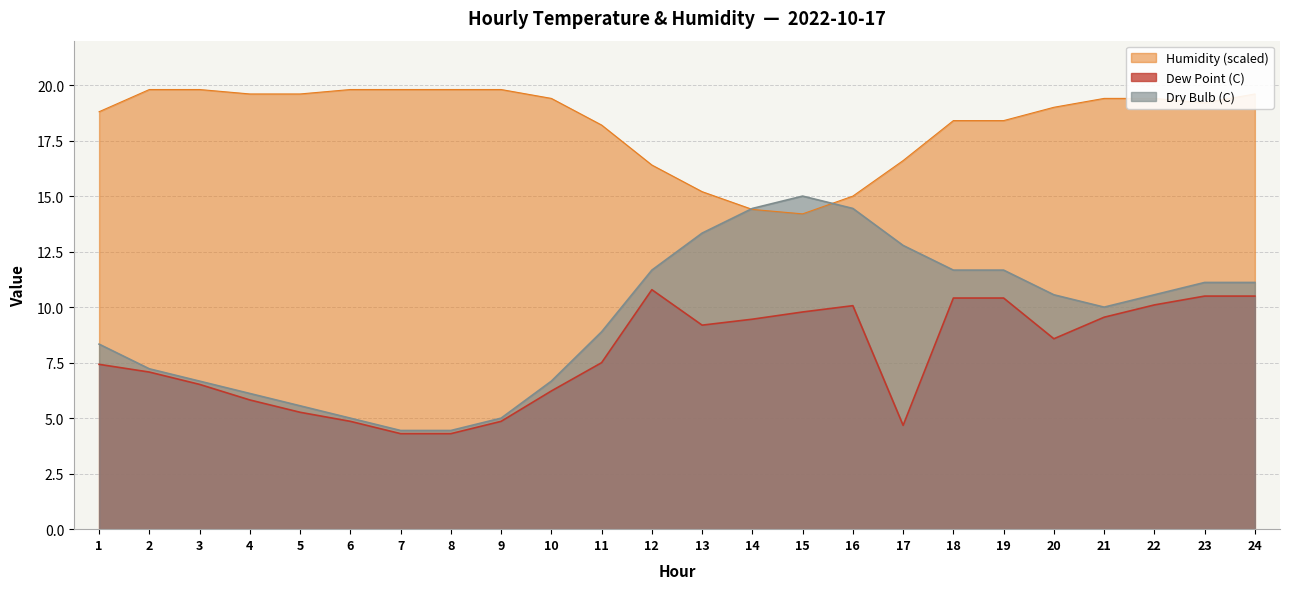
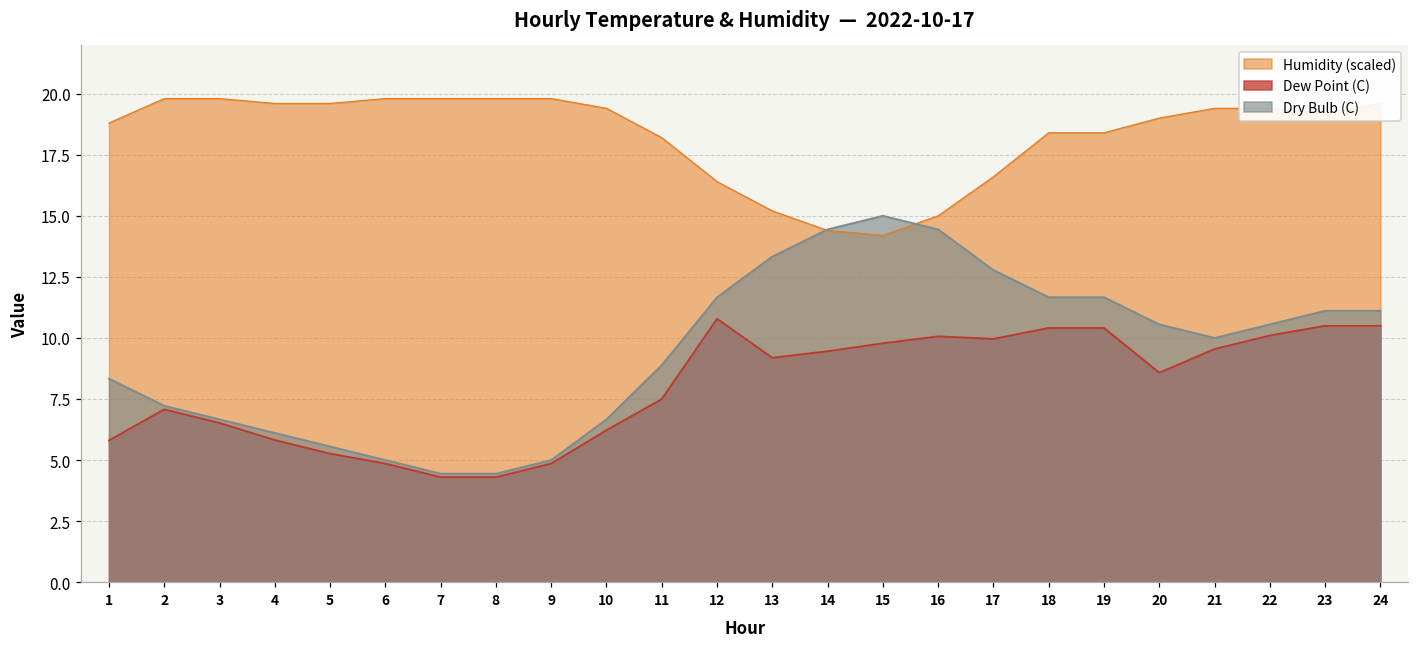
  {
    "Humidity (scaled)": {
      "1": 18.8,
      "2": 19.8,
      "3": 19.8,
      "4": 19.6,
      "5": 19.6,
      "6": 19.8,
      "7": 19.8,
      "8": 19.8,
      "9": 19.8,
      "10": 19.4,
      "11": 18.2,
      "12": 16.4,
      "13": 15.2,
      "15": 14.2,
      "16": 15.0,
      "17": 16.6,
      "18": 18.4,
      "19": 18.4,
      "20": 19.0,
      "21": 19.4
    },
    "Dew Point (C)": {
-     "1": 7.4,
+     "1": 5.8,
      "2": 7.1,
      "3": 6.5,
      "4": 5.8,
      "5": 5.3,
      "6": 4.9,
      "7": 4.3,
      "8": 4.3,
      "9": 4.9,
      "10": 6.2,
      "11": 7.5,
      "12": 10.8,
      "13": 9.2,
      "14": 9.5,
      "15": 9.8,
      "16": 10.1,
-     "17": 4.7,
+     "17": 10.0,
      "18": 10.4,
      "19": 10.4,
      "20": 8.6,
      "21": 9.5,
      "22": 10.1,
      "23": 10.5,
      "24": 10.5
    },
    "Dry Bulb (C)": {
      "1": 8.3,
      "2": 7.2,
      "3": 6.7,
      "4": 6.1,
      "5": 5.6,
      "6": 5.0,
      "7": 4.4,
      "8": 4.4,
      "9": 5.0,
      "10": 6.7,
      "11": 8.9,
      "12": 11.7,
      "13": 13.3,
      "15": 15.0,
      "16": 14.4,
      "17": 12.8,
      "18": 11.7,
      "19": 11.7,
      "20": 10.6,
      "21": 10.0,
      "22": 10.6,
      "23": 11.1,
      "24": 11.1
    }
  }
